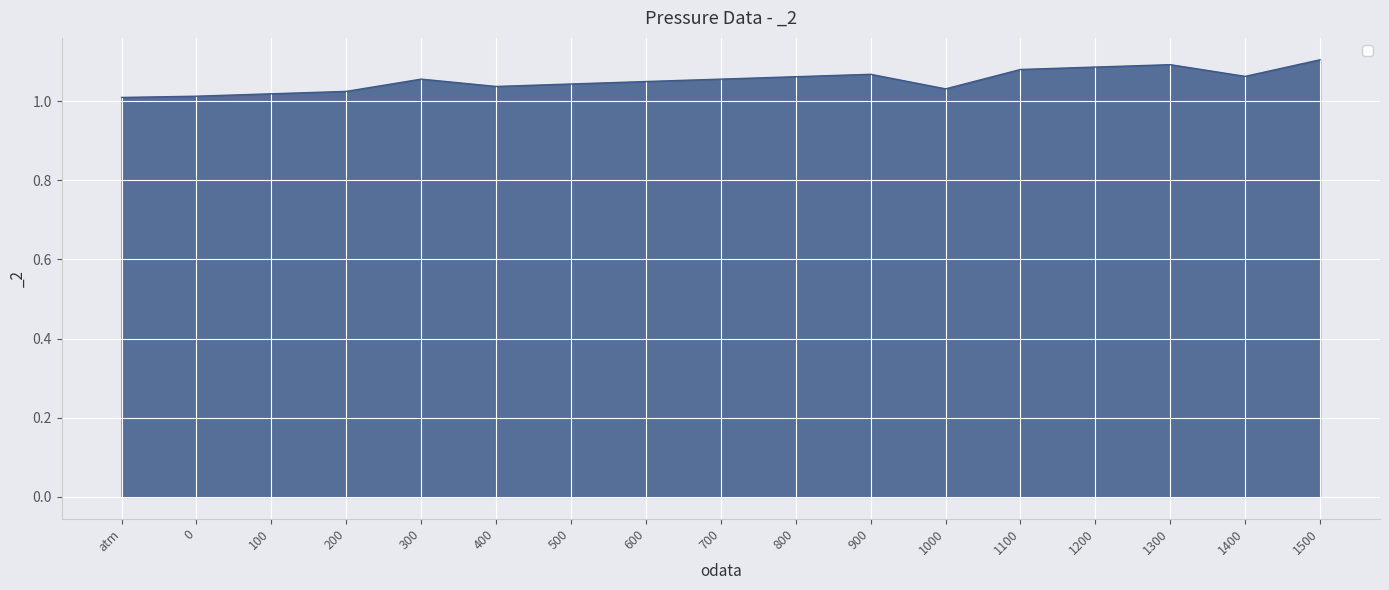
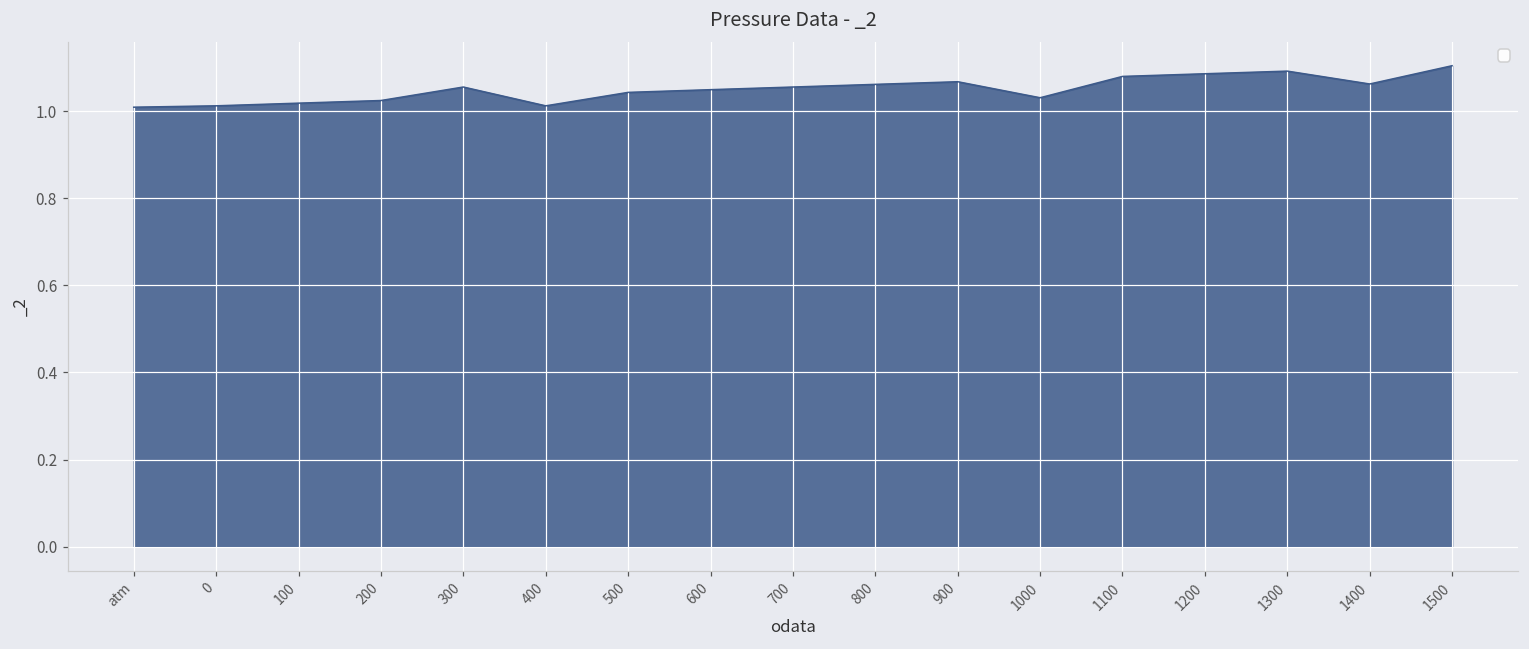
  {
    "atm": 1.01,
    "0": 1.01,
    "100": 1.02,
    "200": 1.02,
    "300": 1.06,
-   "400": 1.04,
+   "400": 1.01,
    "500": 1.04,
    "600": 1.05,
    "700": 1.06,
    "800": 1.06,
    "900": 1.07,
    "1000": 1.03,
    "1100": 1.08,
    "1200": 1.09,
    "1300": 1.09,
    "1400": 1.06,
    "1500": 1.10
  }
